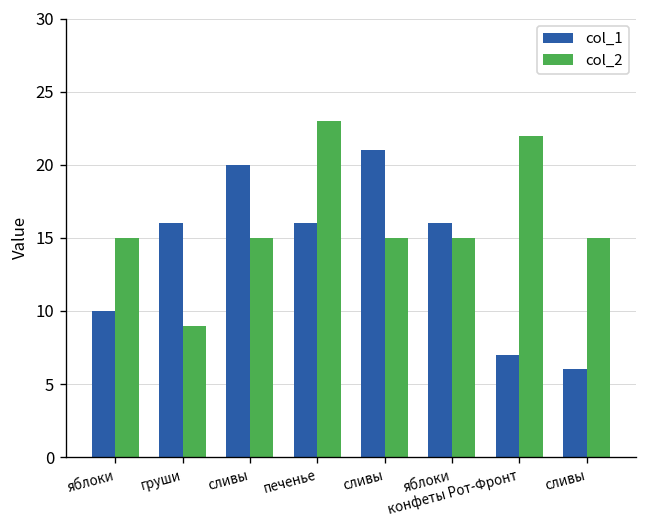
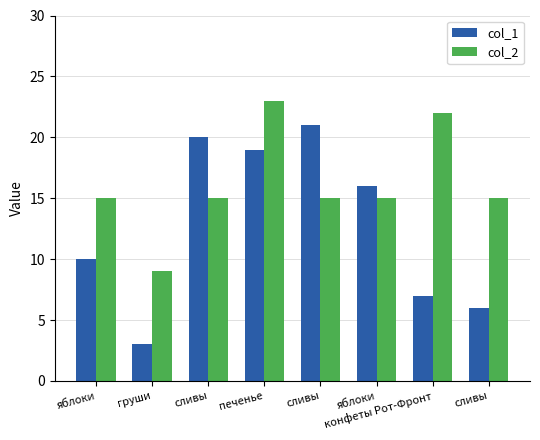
  {
    "col_1": {
-     "груши": 16,
-     "печенье": 16,
+     "груши": 3,
+     "печенье": 19,
      "конфеты Рот-Фронт": 7
    },
    "col_2": {
      "груши": 9,
      "печенье": 23,
      "конфеты Рот-Фронт": 22
    }
  }
